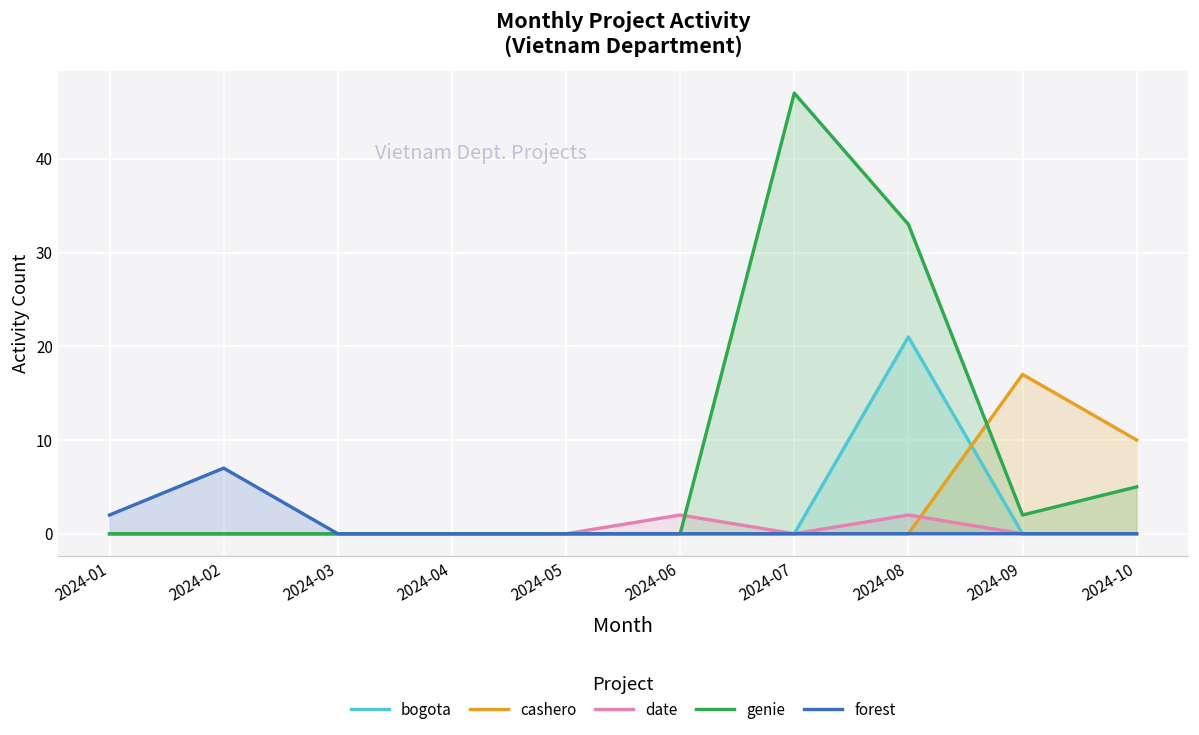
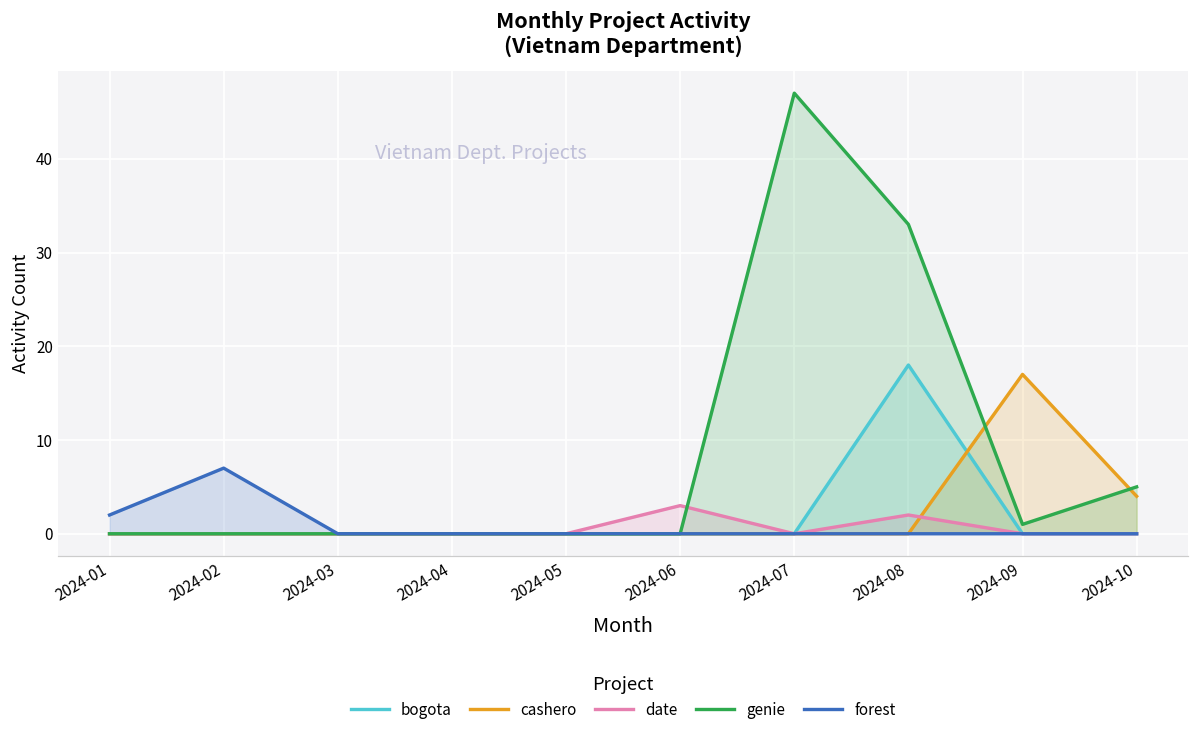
  {
    "bogota": {
-     "2024-08": 21
+     "2024-08": 18
    },
    "cashero": {
      "2024-09": 17,
-     "2024-10": 10
+     "2024-10": 4
    },
    "date": {
-     "2024-06": 2,
+     "2024-06": 3,
      "2024-08": 2
    },
    "genie": {
      "2024-07": 47,
      "2024-08": 33,
-     "2024-09": 2,
+     "2024-09": 1,
      "2024-10": 5
    },
    "forest": {
      "2024-01": 2,
      "2024-02": 7
    }
  }
